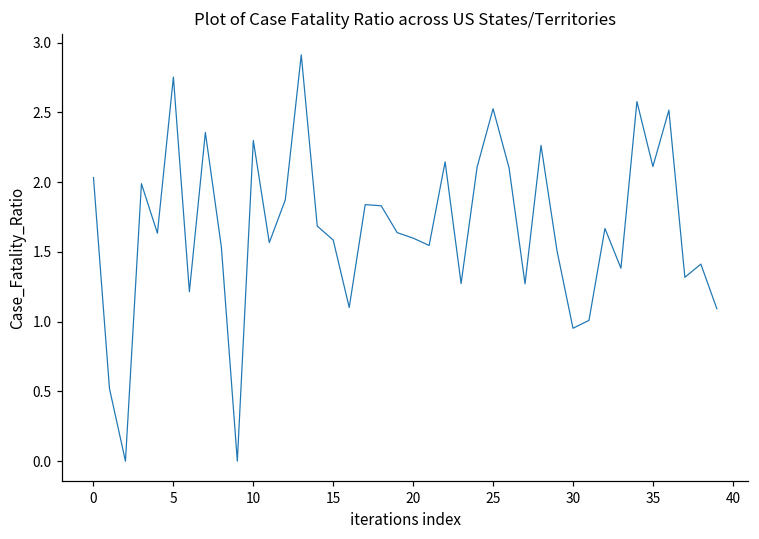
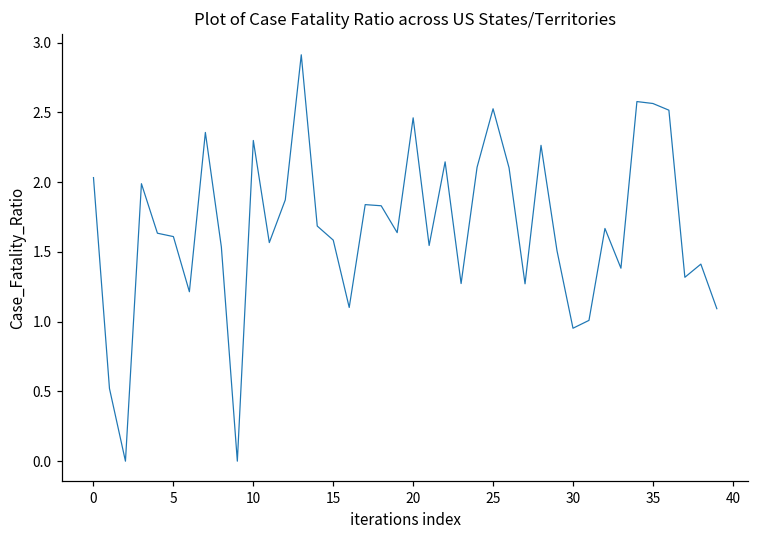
  {
    "0": 2.03,
-   "5": 2.75,
+   "5": 1.61,
    "10": 2.30,
    "15": 1.58,
-   "20": 1.60,
+   "20": 2.46,
    "25": 2.53,
    "30": 0.95,
-   "35": 2.11
+   "35": 2.56
  }
